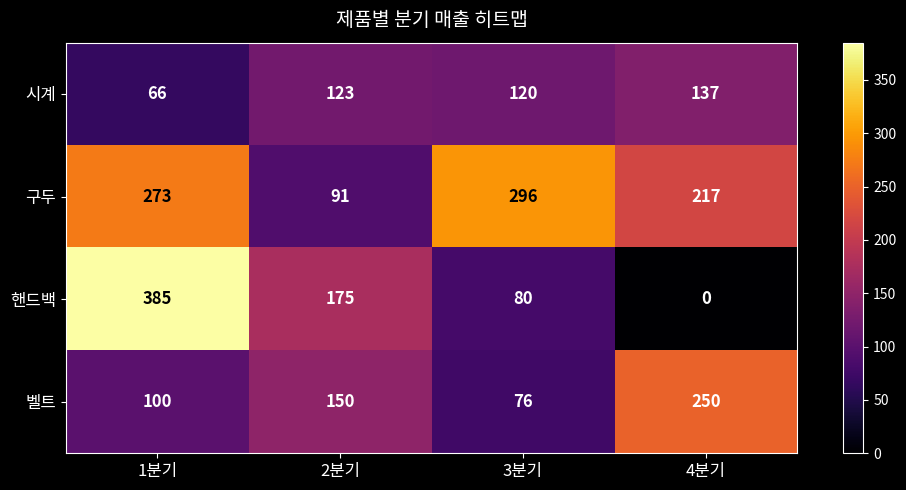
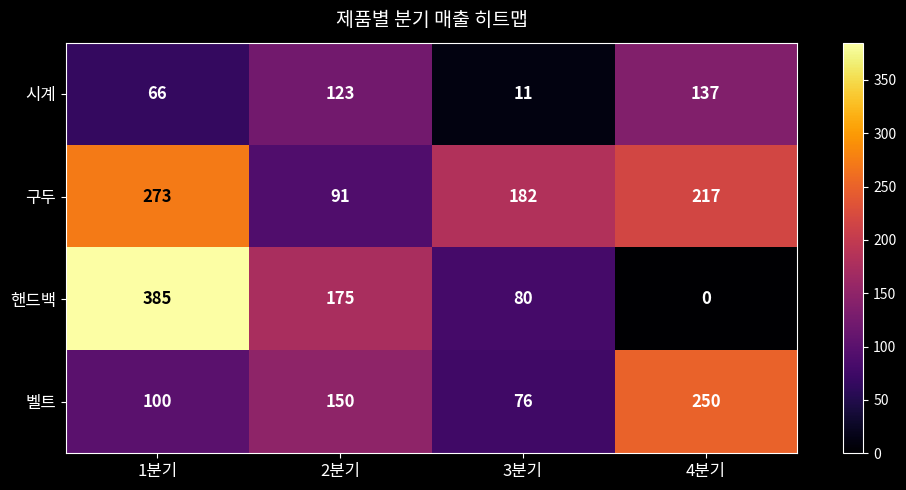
  {
    "시계": {
      "1분기": 66,
      "2분기": 123,
-     "3분기": 120,
+     "3분기": 11,
      "4분기": 137
    },
    "구두": {
      "1분기": 273,
      "2분기": 91,
-     "3분기": 296,
+     "3분기": 182,
      "4분기": 217
    },
    "핸드백": {
      "1분기": 385,
      "2분기": 175,
      "3분기": 80,
      "4분기": 0
    },
    "벨트": {
      "1분기": 100,
      "2분기": 150,
      "3분기": 76,
      "4분기": 250
    }
  }
